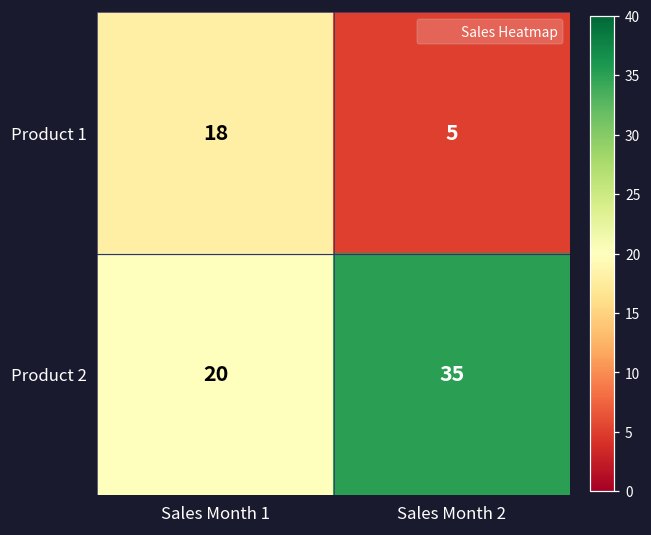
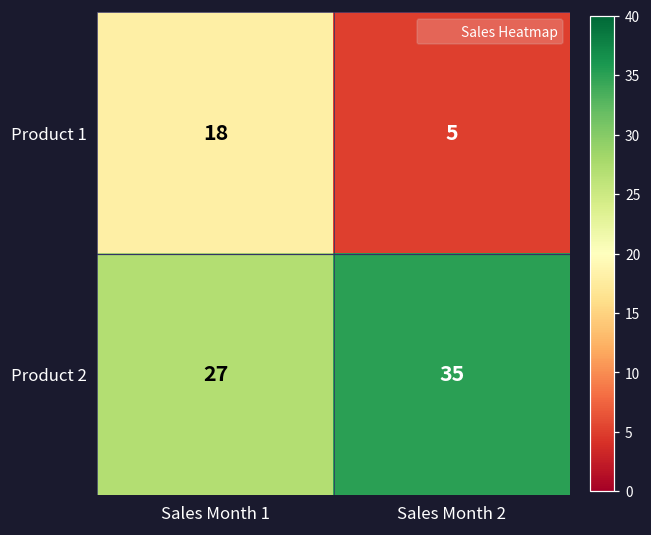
  {
    "Product 1": {
      "Sales Month 2": 5
    },
    "Product 2": {
-     "Sales Month 1": 20,
+     "Sales Month 1": 27,
      "Sales Month 2": 35
    }
  }
